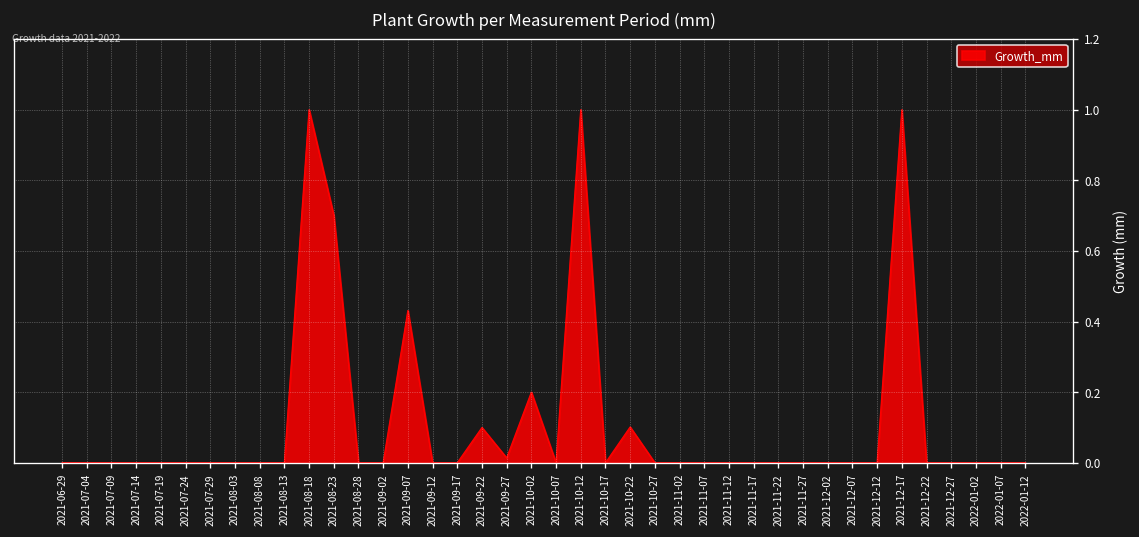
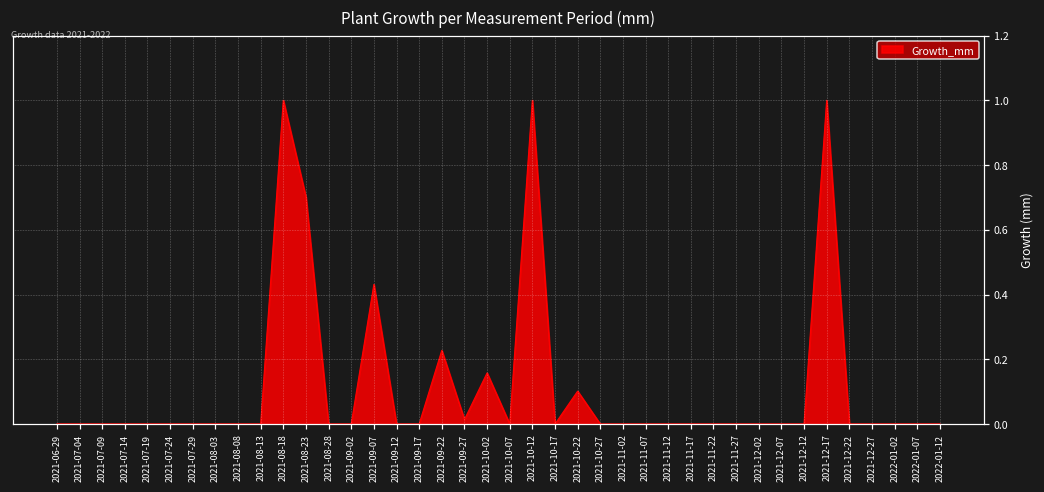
  {
    "2021-06-29": 0.00,
    "2021-07-04": 0.00,
    "2021-07-09": 0.00,
    "2021-07-14": 0.00,
    "2021-07-19": 0.00,
    "2021-07-24": 0.00,
    "2021-07-29": 0.00,
    "2021-08-03": 0.00,
    "2021-08-08": 0.00,
    "2021-08-13": 0.00,
    "2021-08-18": 1.00,
    "2021-08-23": 0.70,
    "2021-08-28": 0.00,
    "2021-09-02": 0.00,
    "2021-09-07": 0.43,
    "2021-09-12": 0.00,
    "2021-09-17": 0.00,
-   "2021-09-22": 0.10,
+   "2021-09-22": 0.23,
    "2021-09-27": 0.01,
-   "2021-10-02": 0.20,
+   "2021-10-02": 0.16,
    "2021-10-07": 0.00,
    "2021-10-12": 1.00,
    "2021-10-17": 0.00,
    "2021-10-22": 0.10,
    "2021-10-27": 0.00,
    "2021-11-02": 0.00,
    "2021-11-07": 0.00,
    "2021-11-12": 0.00,
    "2021-11-17": 0.00,
    "2021-11-22": 0.00,
    "2021-11-27": 0.00,
    "2021-12-02": 0.00,
    "2021-12-07": 0.00,
    "2021-12-12": 0.00,
    "2021-12-17": 1.00,
    "2021-12-22": 0.00,
    "2021-12-27": 0.00,
    "2022-01-02": 0.00,
    "2022-01-07": 0.00,
    "2022-01-12": 0.00
  }
